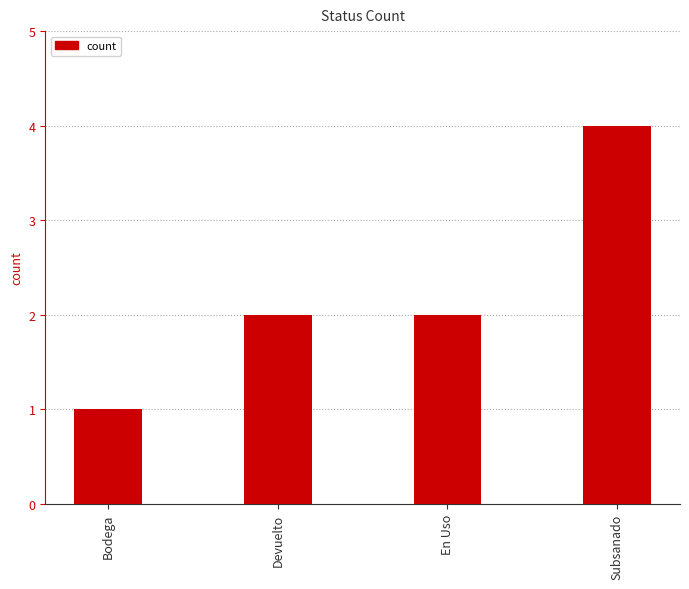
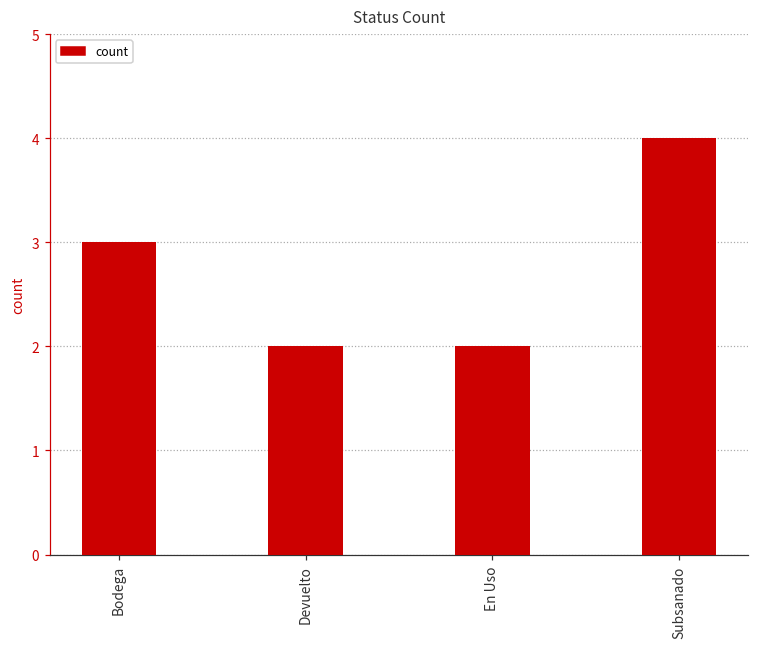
  {
-   "Bodega": 1,
+   "Bodega": 3,
    "Devuelto": 2,
    "En Uso": 2,
    "Subsanado": 4
  }
